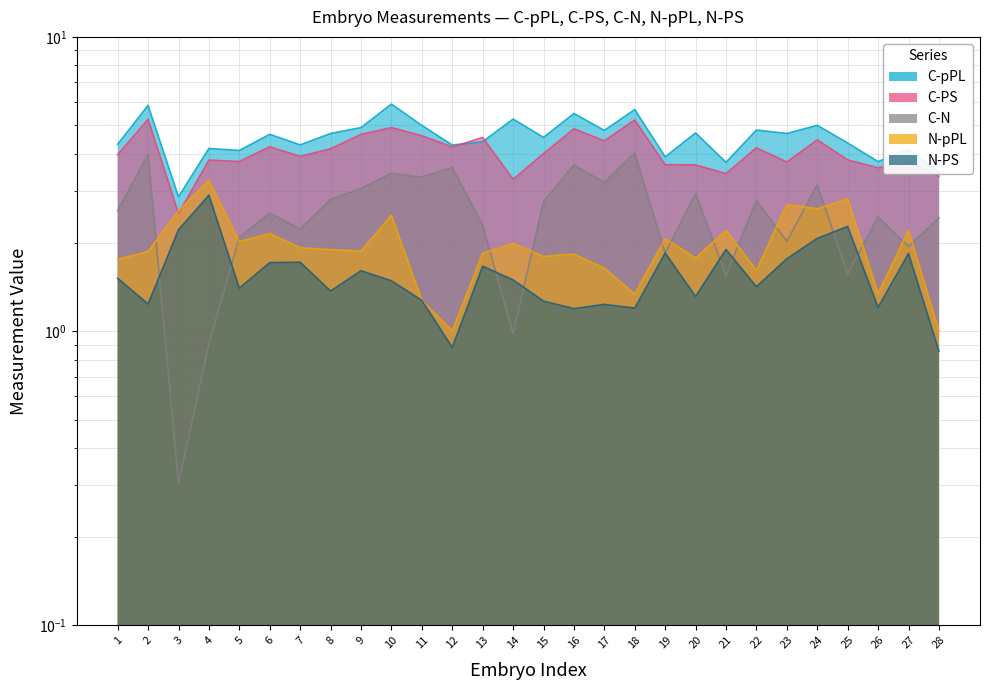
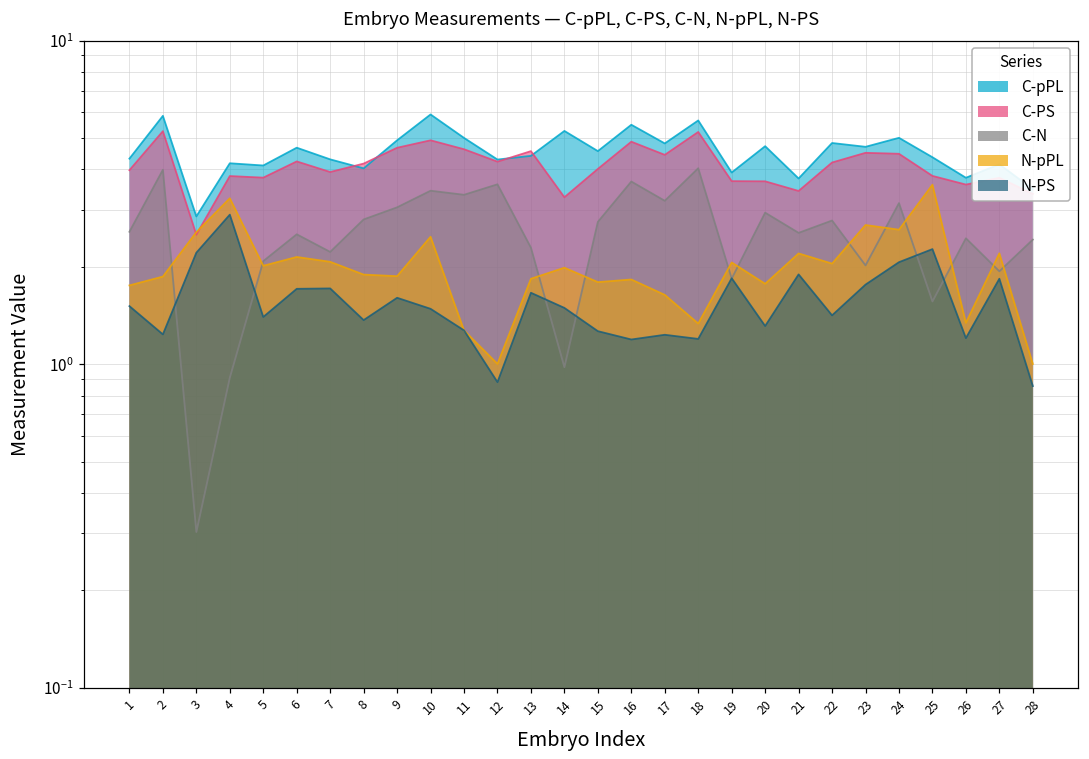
  {
    "C-pPL": {
      "1": 4.3,
      "2": 5.9,
      "3": 2.9,
      "4": 4.2,
      "5": 4.1,
      "6": 4.7,
      "7": 4.3,
-     "8": 4.7,
+     "8": 4.0,
      "9": 4.9,
      "10": 5.9,
      "11": 5.0,
      "13": 4.4,
      "14": 5.3,
      "15": 4.6,
      "16": 5.5,
      "17": 4.8,
      "18": 5.7,
      "19": 3.9,
      "20": 4.7,
      "21": 3.7,
      "22": 4.8,
      "23": 4.7,
      "24": 5.0,
      "25": 4.4,
      "26": 3.8
    },
    "C-PS": {
      "1": 4.0,
      "2": 5.2,
      "4": 3.8,
      "5": 3.8,
      "6": 4.2,
      "7": 3.9,
      "8": 4.2,
      "9": 4.7,
      "10": 4.9,
      "11": 4.6,
      "13": 4.6,
      "14": 3.3,
      "15": 4.0,
      "16": 4.9,
      "17": 4.4,
      "18": 5.2,
      "19": 3.7,
      "20": 3.7,
      "21": 3.4,
      "22": 4.2,
-     "23": 3.8,
+     "23": 4.5,
      "24": 4.5,
      "25": 3.8,
      "26": 3.6,
      "28": 3.4
    },
    "C-N": {
      "1": 2.6,
      "2": 4.0,
      "3": 0.3,
      "4": 0.9,
      "5": 2.1,
      "6": 2.5,
      "7": 2.2,
      "8": 2.8,
      "9": 3.1,
      "10": 3.4,
      "11": 3.3,
      "12": 3.6,
      "13": 2.3,
      "14": 0.98,
      "15": 2.8,
      "16": 3.7,
      "17": 3.2,
      "18": 4.0,
      "20": 2.9,
-     "21": 1.5,
+     "21": 2.5,
      "22": 2.8,
      "23": 2.0,
      "24": 3.1,
      "25": 1.6,
      "26": 2.4,
      "27": 1.9,
      "28": 2.4
    },
    "N-pPL": {
      "1": 1.8,
      "2": 1.9,
      "4": 3.3,
      "5": 2.0,
      "6": 2.1,
-     "7": 1.9,
+     "7": 2.1,
      "8": 1.9,
      "9": 1.9,
      "10": 2.5,
      "12": 1.0,
      "13": 1.8,
      "14": 2.0,
      "15": 1.8,
      "16": 1.8,
      "17": 1.6,
      "18": 1.3,
      "19": 2.1,
      "20": 1.8,
      "21": 2.2,
-     "22": 1.6,
+     "22": 2.0,
      "23": 2.7,
      "24": 2.6,
-     "25": 2.8,
+     "25": 3.6,
      "26": 1.3,
      "27": 2.2,
      "28": 1.0
    },
    "N-PS": {
      "1": 1.5,
      "2": 1.24,
      "3": 2.2,
      "4": 2.9,
      "5": 1.4,
      "6": 1.7,
      "7": 1.7,
      "8": 1.4,
      "9": 1.6,
      "10": 1.5,
      "12": 0.88,
      "13": 1.7,
      "14": 1.5,
      "15": 1.26,
      "16": 1.2,
      "17": 1.23,
      "18": 1.2,
      "20": 1.3,
      "21": 1.9,
      "22": 1.4,
      "23": 1.8,
      "24": 2.1,
      "25": 2.3,
      "26": 1.2,
      "27": 1.8,
      "28": 0.86
    }
  }
